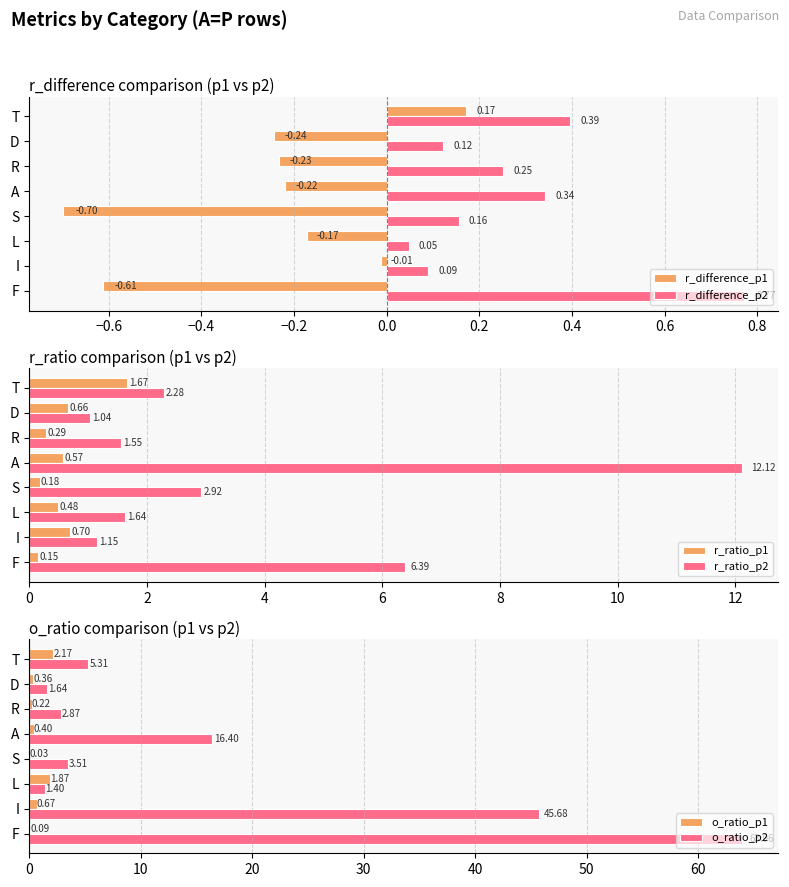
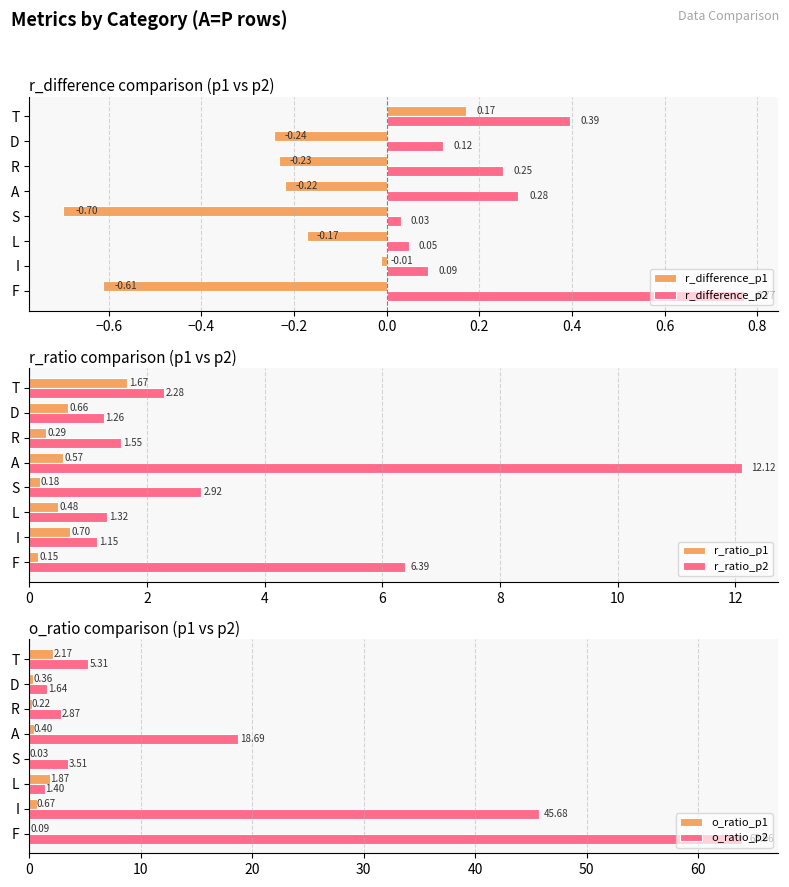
  {
    "r_difference comparison (p1 vs p2)": {
      "r_difference_p1": {
        "T": 0.17,
        "D": -0.24,
        "R": -0.23,
        "A": -0.22,
        "S": -0.70,
        "L": -0.17,
        "I": -0.01,
        "F": -0.61
      },
      "r_difference_p2": {
        "T": 0.39,
        "D": 0.12,
        "R": 0.25,
-       "A": 0.34,
-       "S": 0.16,
+       "A": 0.28,
+       "S": 0.03,
        "L": 0.05,
        "I": 0.09
      }
    },
    "r_ratio comparison (p1 vs p2)": {
      "r_ratio_p1": {
        "T": 1.67,
        "D": 0.66,
        "R": 0.29,
        "A": 0.57,
        "S": 0.18,
        "L": 0.48,
        "I": 0.70,
        "F": 0.15
      },
      "r_ratio_p2": {
        "T": 2.28,
-       "D": 1.04,
+       "D": 1.26,
        "R": 1.55,
        "A": 12.12,
        "S": 2.92,
-       "L": 1.64,
+       "L": 1.32,
        "I": 1.15,
        "F": 6.39
      }
    },
    "o_ratio comparison (p1 vs p2)": {
      "o_ratio_p1": {
        "T": 2.17,
        "D": 0.36,
        "R": 0.22,
        "A": 0.40,
        "S": 0.03,
        "L": 1.87,
        "I": 0.67,
        "F": 0.09
      },
      "o_ratio_p2": {
        "T": 5.31,
        "D": 1.64,
        "R": 2.87,
-       "A": 16.40,
+       "A": 18.69,
        "S": 3.51,
        "L": 1.40,
        "I": 45.68
      }
    }
  }
